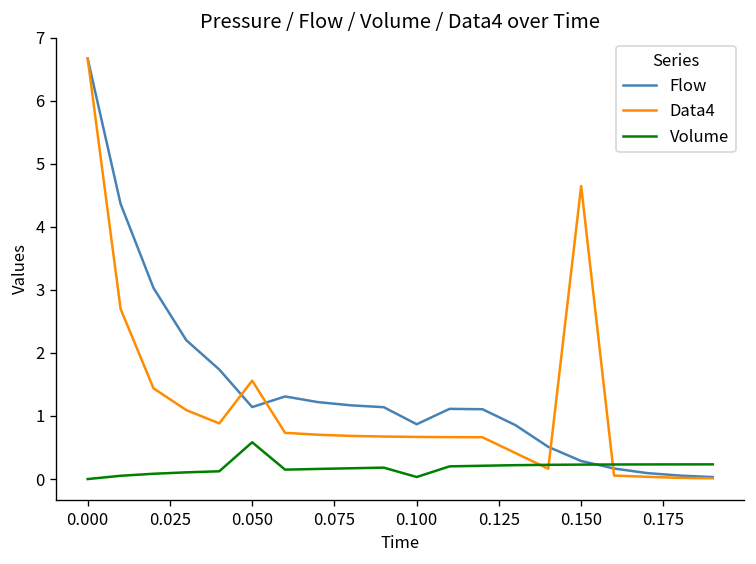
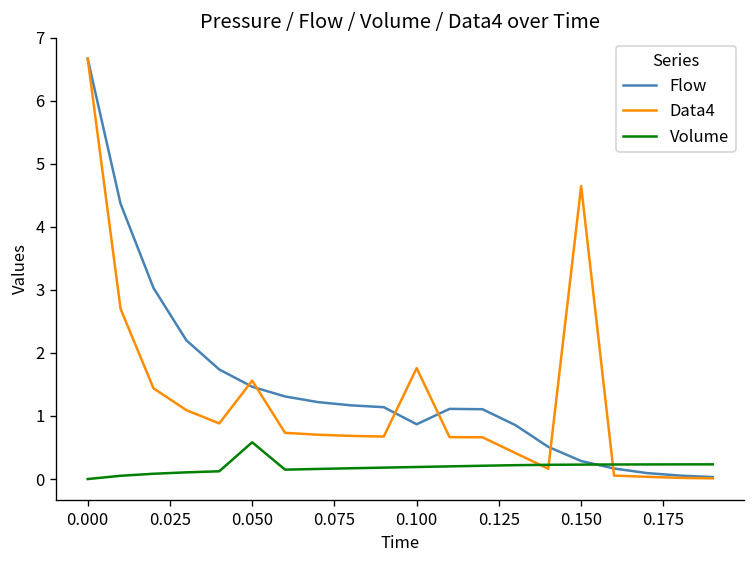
  {
    "Flow": {
-     "0.050": 1.1,
+     "0.050": 1.5,
      "0.100": 0.9,
      "0.150": 0.3
    },
    "Data4": {
      "0.050": 1.6,
-     "0.100": 0.7,
+     "0.100": 1.8,
      "0.150": 4.6
    },
    "Volume": {
      "0.000": 0.0,
      "0.050": 0.6,
-     "0.100": 0.0,
+     "0.100": 0.2,
      "0.150": 0.2
    }
  }
